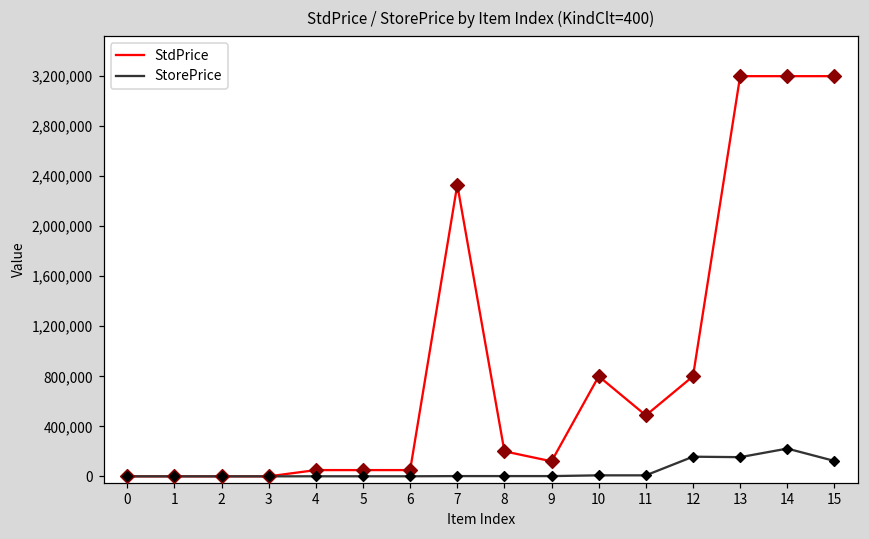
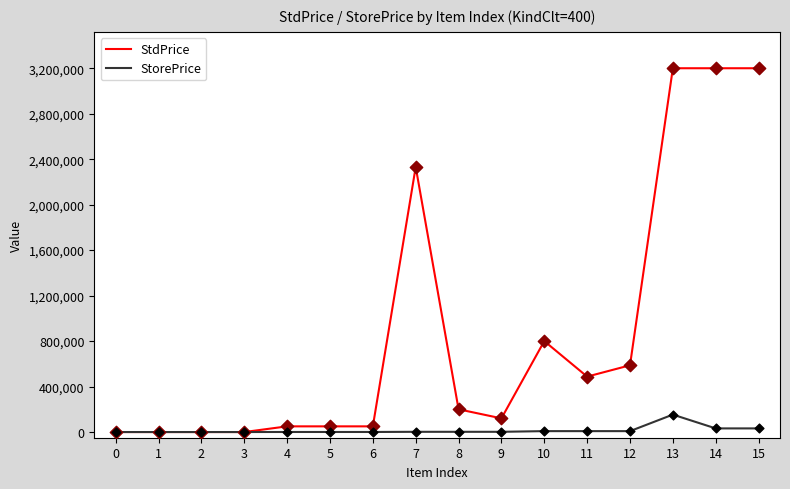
  {
    "StdPrice": {
      "4": "50,000",
      "5": "50,000",
      "6": "50,000",
      "7": "2,330,000",
      "8": "200,000",
      "9": "120,000",
      "10": "800,000",
      "11": "490,000",
-     "12": "800,000",
+     "12": "590,000",
      "13": "3,200,000",
      "14": "3,200,000",
      "15": "3,200,000"
    },
    "StorePrice": {
      "4": "0",
      "5": "0",
      "6": "0",
      "7": "0",
      "8": "0",
      "9": "0",
      "10": "10,000",
      "11": "10,000",
-     "12": "160,000",
+     "12": "10,000",
      "13": "150,000",
-     "14": "220,000",
-     "15": "120,000"
+     "14": "30,000",
+     "15": "30,000"
    }
  }
